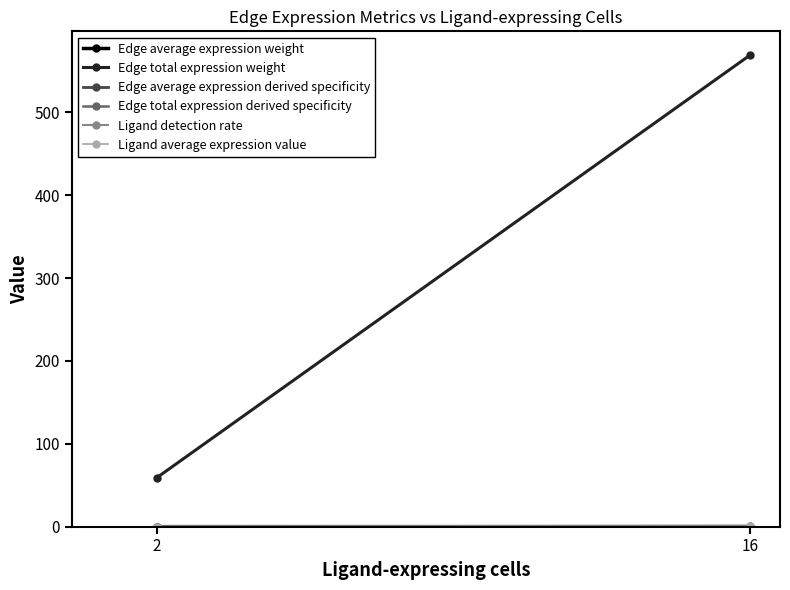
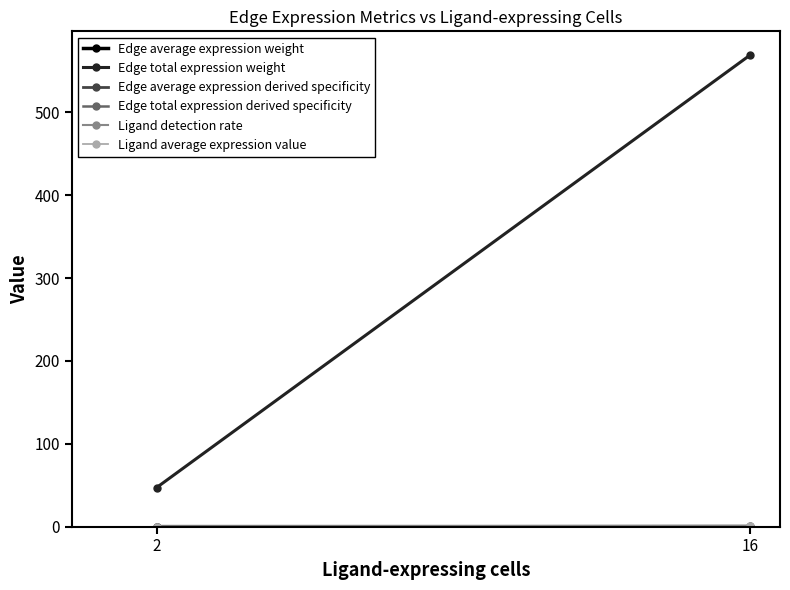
  {
    "Edge total expression weight": {
-     "2": 60,
+     "2": 50,
      "16": 570
    }
  }
